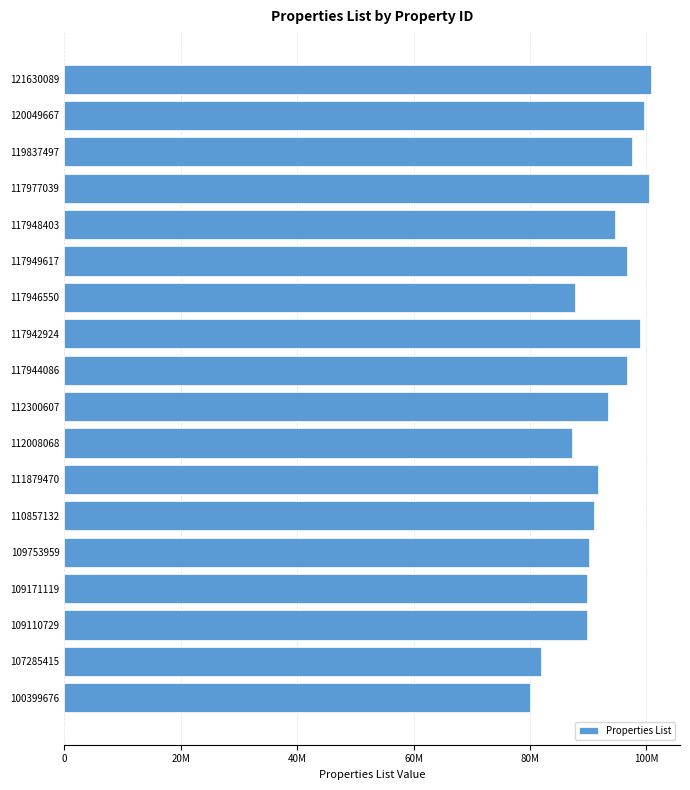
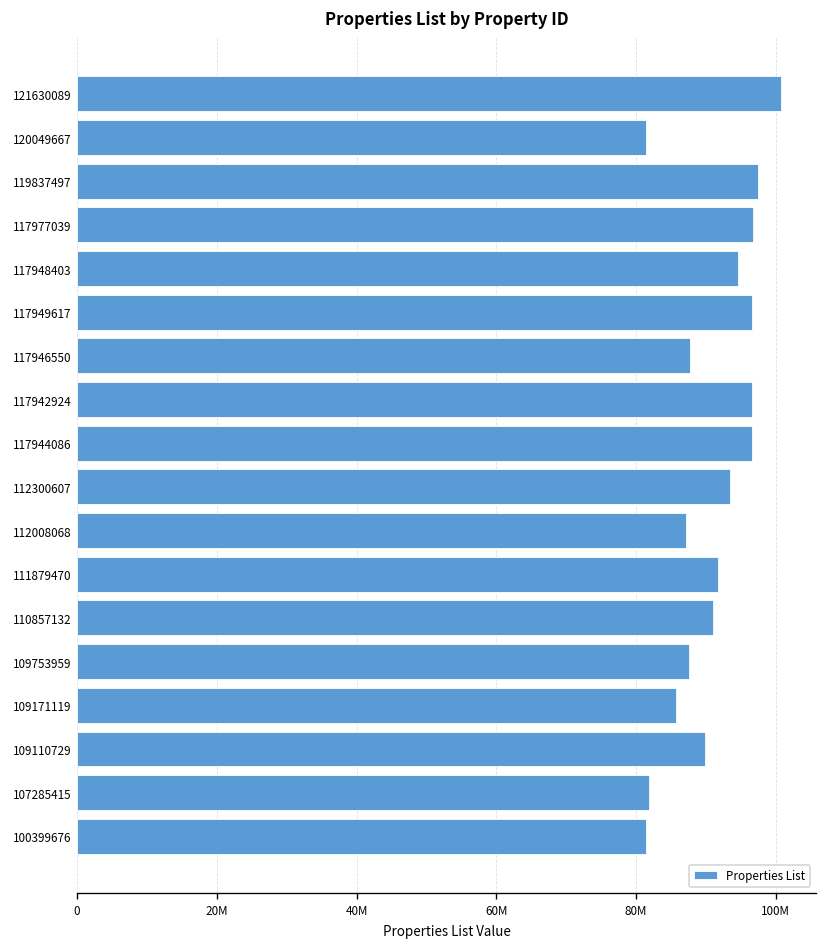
  {
    "121630089": 101000000,
-   "120049667": 100000000,
+   "120049667": 81000000,
    "119837497": 98000000,
-   "117977039": 100000000,
+   "117977039": 97000000,
    "117948403": 95000000,
    "117949617": 97000000,
    "117946550": 88000000,
-   "117942924": 99000000,
+   "117942924": 97000000,
    "117944086": 97000000,
    "112300607": 93000000,
    "112008068": 87000000,
    "111879470": 92000000,
    "110857132": 91000000,
-   "109753959": 90000000,
-   "109171119": 90000000,
+   "109753959": 88000000,
+   "109171119": 86000000,
    "109110729": 90000000,
    "107285415": 82000000,
-   "100399676": 80000000
+   "100399676": 81000000
  }
